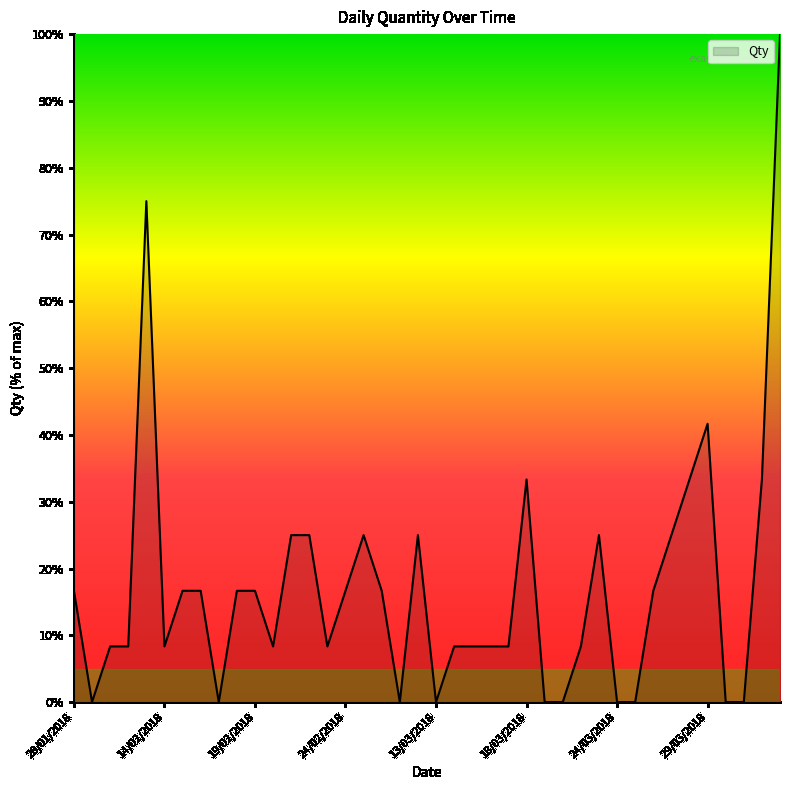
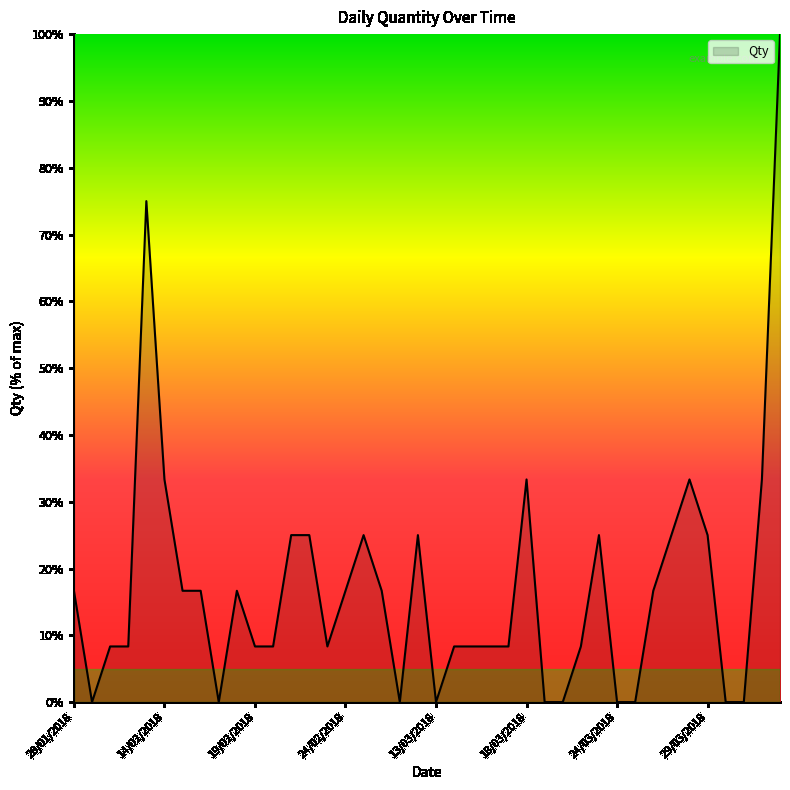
  {
    "28/01/2018": "17%",
-   "14/02/2018": "8%",
-   "19/02/2018": "17%",
+   "14/02/2018": "33%",
+   "19/02/2018": "8%",
    "24/02/2018": "17%",
    "13/03/2018": "0%",
    "18/03/2018": "33%",
    "24/03/2018": "0%",
-   "29/03/2018": "42%"
+   "29/03/2018": "25%"
  }
